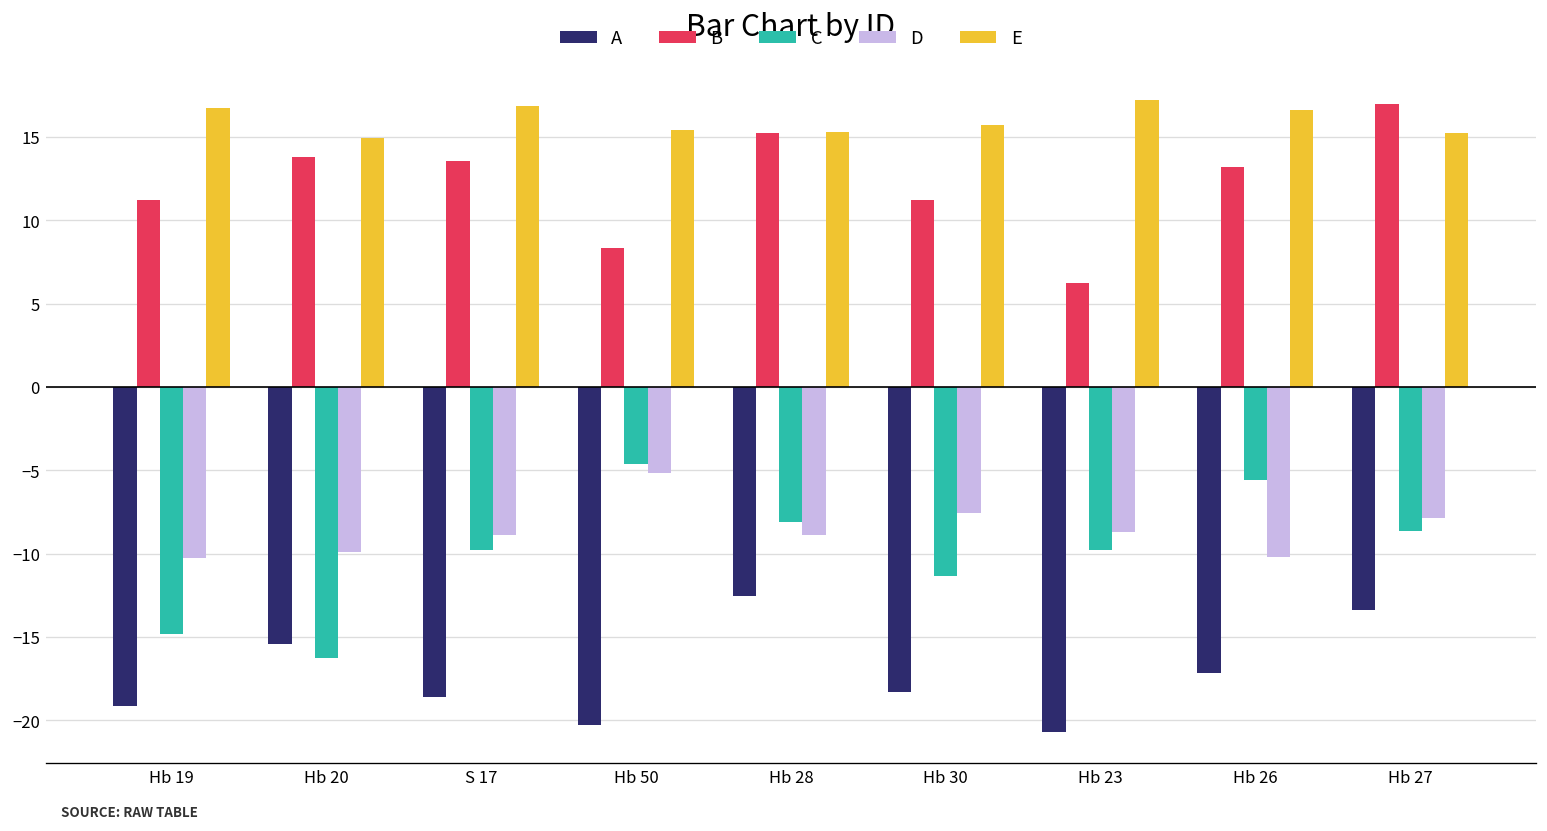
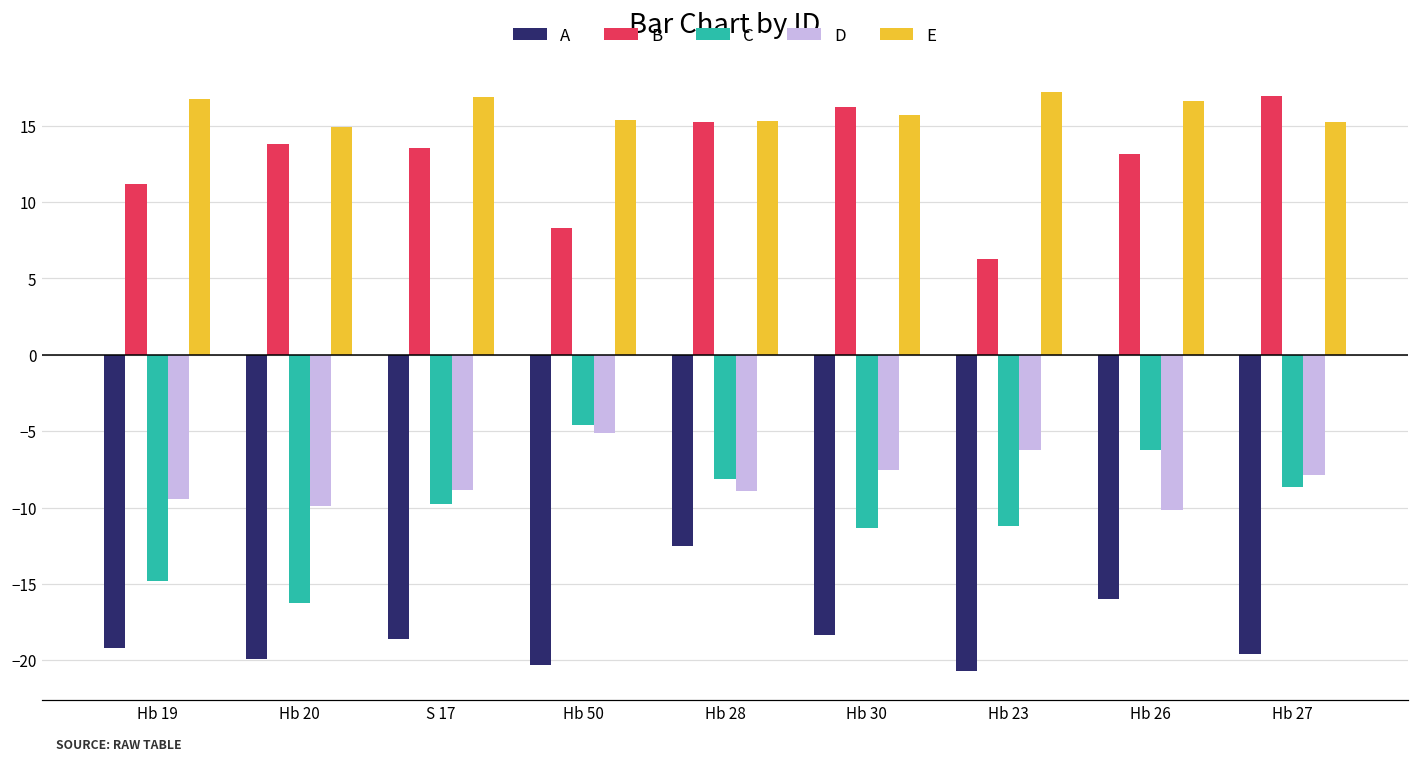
  {
    "A": {
      "Hb 19": -19.2,
-     "Hb 20": -15.4,
+     "Hb 20": -19.9,
      "S 17": -18.6,
      "Hb 50": -20.3,
      "Hb 28": -12.5,
      "Hb 30": -18.3,
      "Hb 23": -20.7,
-     "Hb 26": -17.2,
-     "Hb 27": -13.4
+     "Hb 26": -16.0,
+     "Hb 27": -19.6
    },
    "B": {
      "Hb 19": 11.2,
      "Hb 20": 13.8,
      "S 17": 13.6,
      "Hb 50": 8.3,
      "Hb 28": 15.2,
-     "Hb 30": 11.2,
+     "Hb 30": 16.2,
      "Hb 23": 6.3,
      "Hb 26": 13.2,
      "Hb 27": 17.0
    },
    "C": {
      "Hb 19": -14.8,
      "Hb 20": -16.3,
      "S 17": -9.8,
      "Hb 50": -4.6,
      "Hb 28": -8.1,
      "Hb 30": -11.3,
-     "Hb 23": -9.8,
-     "Hb 26": -5.6,
+     "Hb 23": -11.2,
+     "Hb 26": -6.2,
      "Hb 27": -8.7
    },
    "D": {
-     "Hb 19": -10.3,
+     "Hb 19": -9.5,
      "Hb 20": -9.9,
      "S 17": -8.9,
      "Hb 50": -5.1,
      "Hb 28": -8.9,
      "Hb 30": -7.5,
-     "Hb 23": -8.7,
+     "Hb 23": -6.3,
      "Hb 26": -10.2,
      "Hb 27": -7.9
    },
    "E": {
      "Hb 19": 16.7,
      "Hb 20": 14.9,
      "S 17": 16.9,
      "Hb 50": 15.4,
      "Hb 28": 15.3,
      "Hb 30": 15.7,
      "Hb 23": 17.2,
      "Hb 26": 16.6,
      "Hb 27": 15.3
    }
  }
